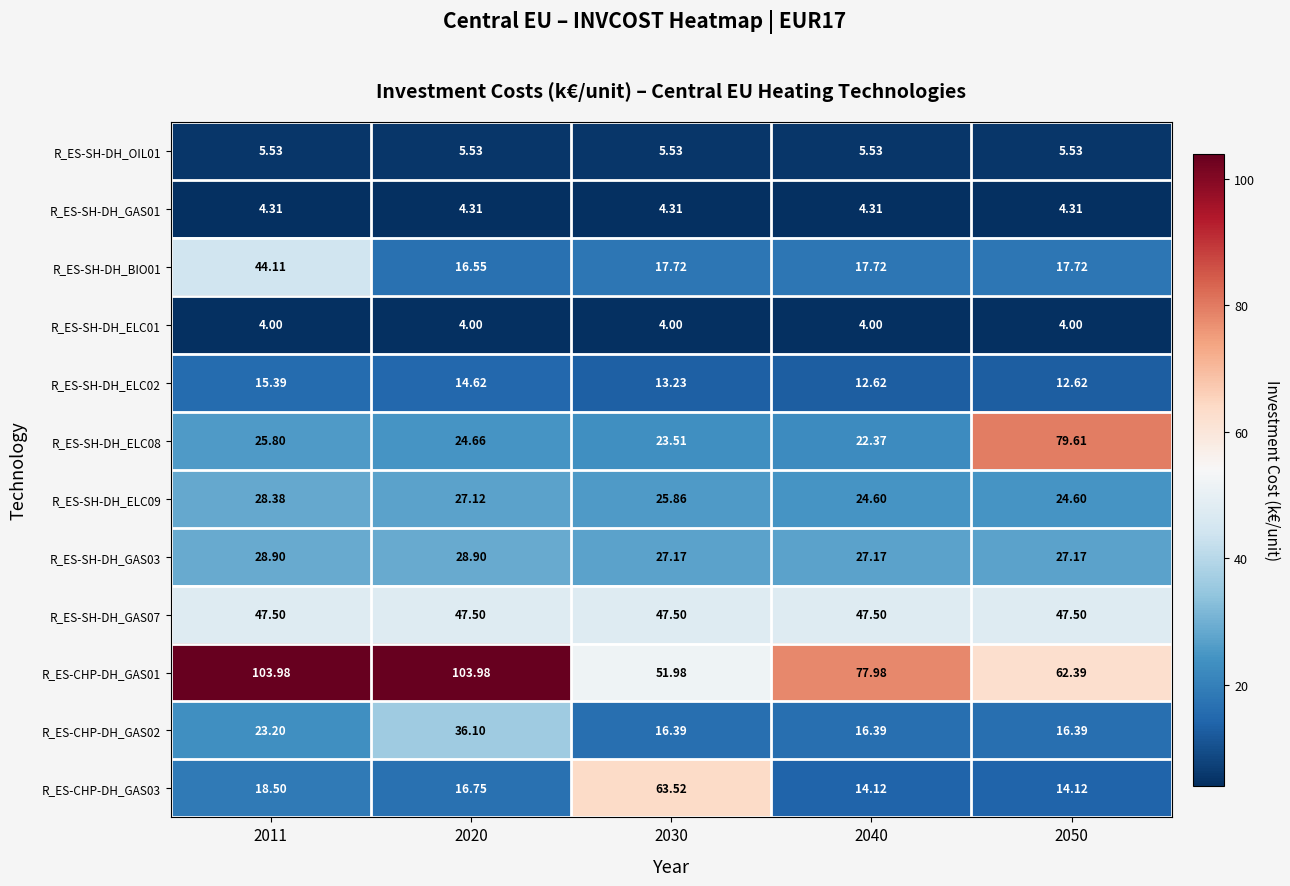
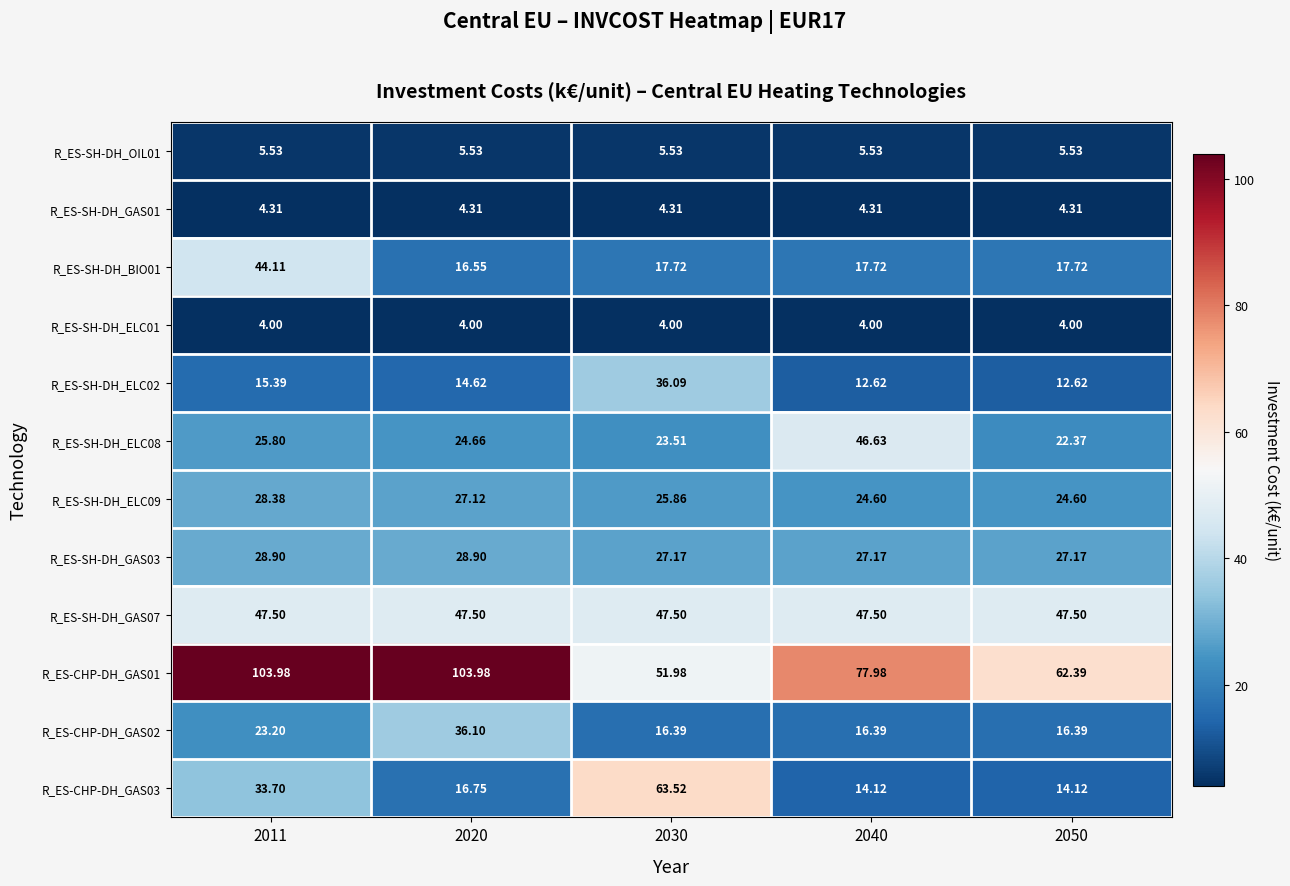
  {
    "R_ES-SH-DH_OIL01": {
      "2011": 5.53,
      "2020": 5.53,
      "2030": 5.53,
      "2040": 5.53,
      "2050": 5.53
    },
    "R_ES-SH-DH_GAS01": {
      "2011": 4.31,
      "2020": 4.31,
      "2030": 4.31,
      "2040": 4.31,
      "2050": 4.31
    },
    "R_ES-SH-DH_BIO01": {
      "2011": 44.11,
      "2020": 16.55,
      "2030": 17.72,
      "2040": 17.72,
      "2050": 17.72
    },
    "R_ES-SH-DH_ELC01": {
      "2011": 4.00,
      "2020": 4.00,
      "2030": 4.00,
      "2040": 4.00,
      "2050": 4.00
    },
    "R_ES-SH-DH_ELC02": {
      "2011": 15.39,
      "2020": 14.62,
-     "2030": 13.23,
+     "2030": 36.09,
      "2040": 12.62,
      "2050": 12.62
    },
    "R_ES-SH-DH_ELC08": {
      "2011": 25.80,
      "2020": 24.66,
      "2030": 23.51,
-     "2040": 22.37,
-     "2050": 79.61
+     "2040": 46.63,
+     "2050": 22.37
    },
    "R_ES-SH-DH_ELC09": {
      "2011": 28.38,
      "2020": 27.12,
      "2030": 25.86,
      "2040": 24.60,
      "2050": 24.60
    },
    "R_ES-SH-DH_GAS03": {
      "2011": 28.90,
      "2020": 28.90,
      "2030": 27.17,
      "2040": 27.17,
      "2050": 27.17
    },
    "R_ES-SH-DH_GAS07": {
      "2011": 47.50,
      "2020": 47.50,
      "2030": 47.50,
      "2040": 47.50,
      "2050": 47.50
    },
    "R_ES-CHP-DH_GAS01": {
      "2011": 103.98,
      "2020": 103.98,
      "2030": 51.98,
      "2040": 77.98,
      "2050": 62.39
    },
    "R_ES-CHP-DH_GAS02": {
      "2011": 23.20,
      "2020": 36.10,
      "2030": 16.39,
      "2040": 16.39,
      "2050": 16.39
    },
    "R_ES-CHP-DH_GAS03": {
-     "2011": 18.50,
+     "2011": 33.70,
      "2020": 16.75,
      "2030": 63.52,
      "2040": 14.12,
      "2050": 14.12
    }
  }
